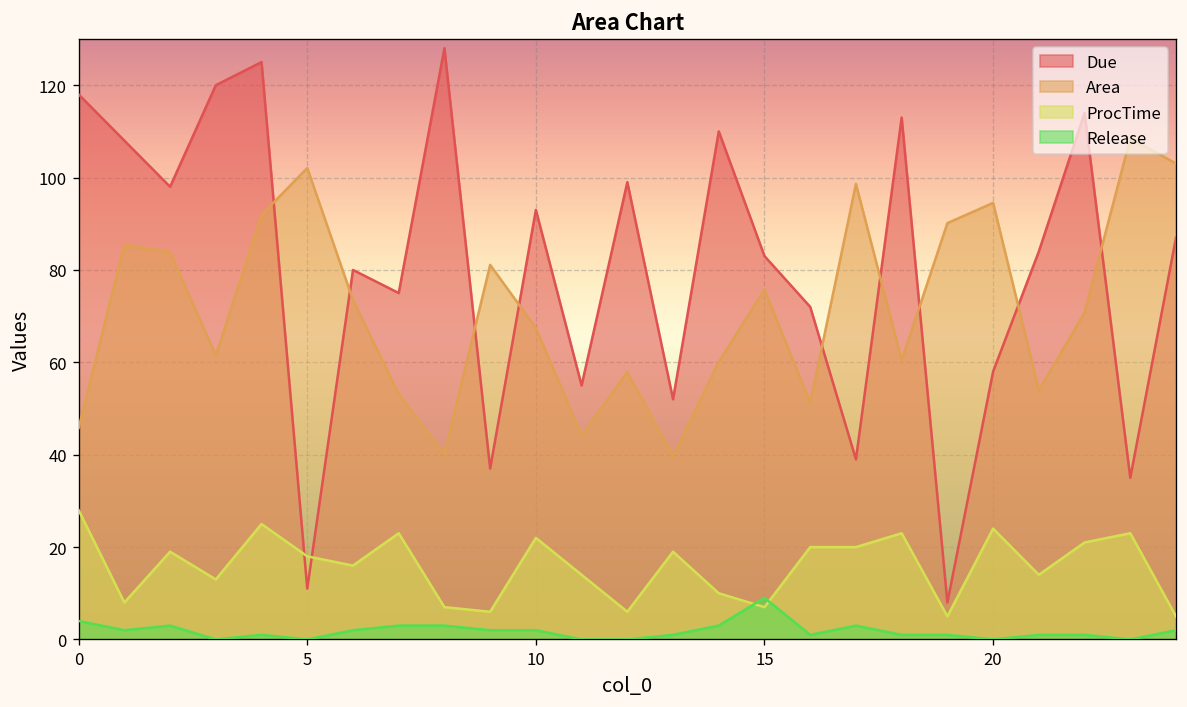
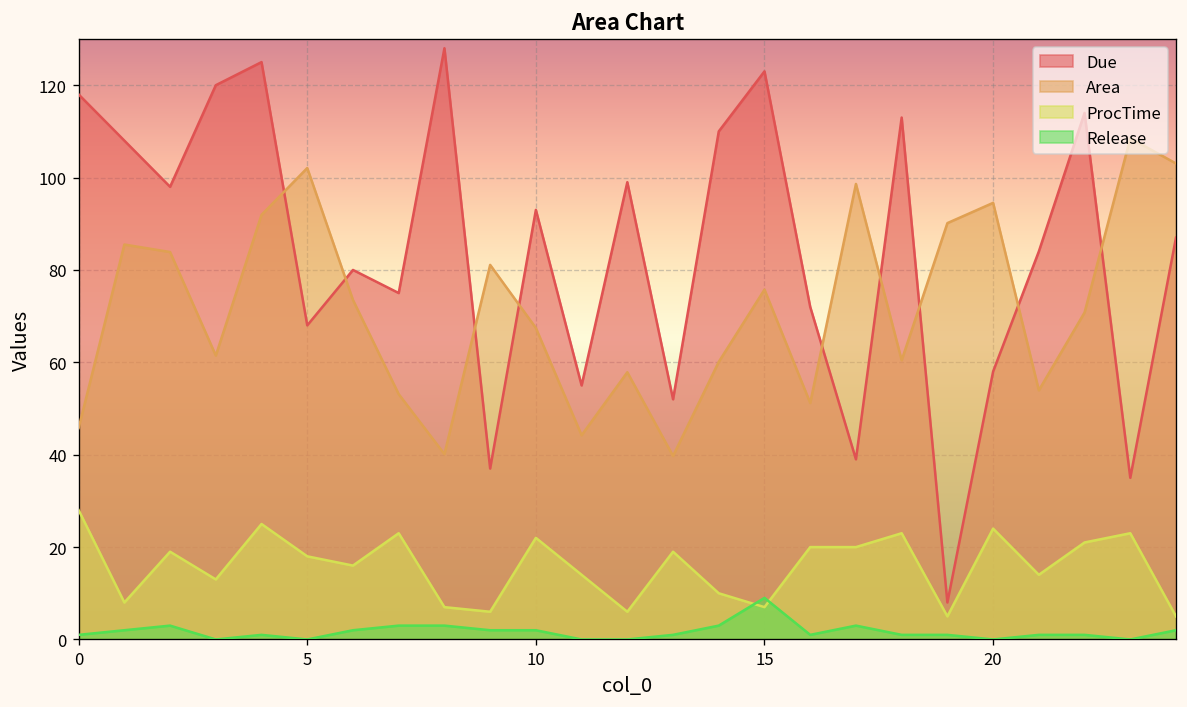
  {
    "Due": {
      "0": 118,
-     "5": 11,
+     "5": 68,
      "10": 93,
-     "15": 83,
+     "15": 123,
      "20": 58
    },
    "Release": {
-     "0": 4,
+     "0": 1,
      "5": 0,
      "10": 2,
      "15": 9,
      "20": 0
    }
  }
